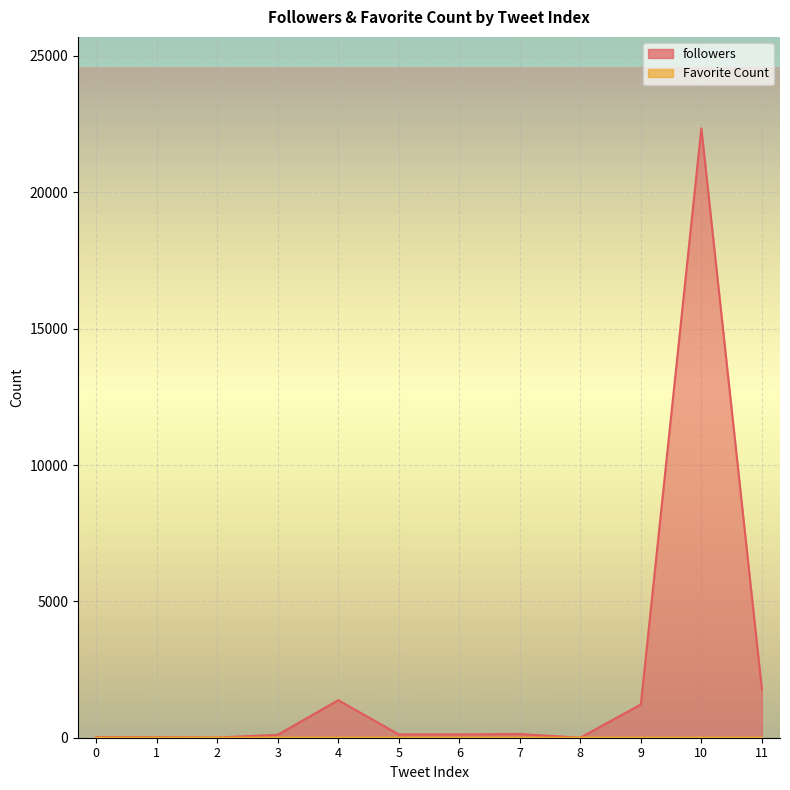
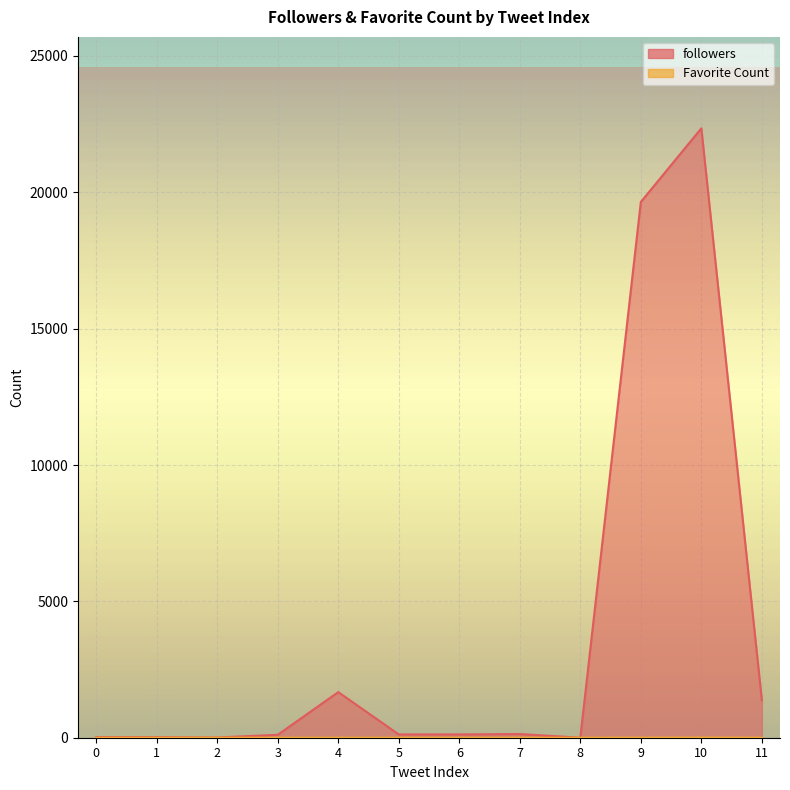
  {
    "followers": {
      "3": 100,
-     "4": 1400,
+     "4": 1700,
      "5": 100,
      "6": 100,
      "7": 100,
-     "9": 1200,
+     "9": 19600,
      "10": 22300,
-     "11": 1800
+     "11": 1400
    },
    "Favorite Count": {
      "3": 0,
      "4": 0,
      "5": 0,
      "6": 0,
      "7": 0,
      "9": 0,
      "10": 0,
      "11": 0
    }
  }
